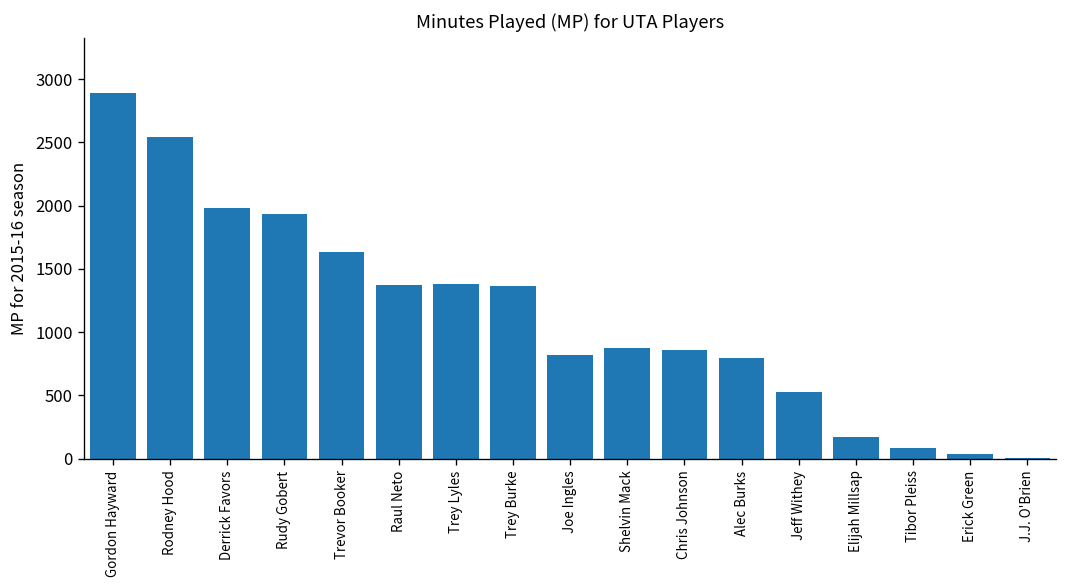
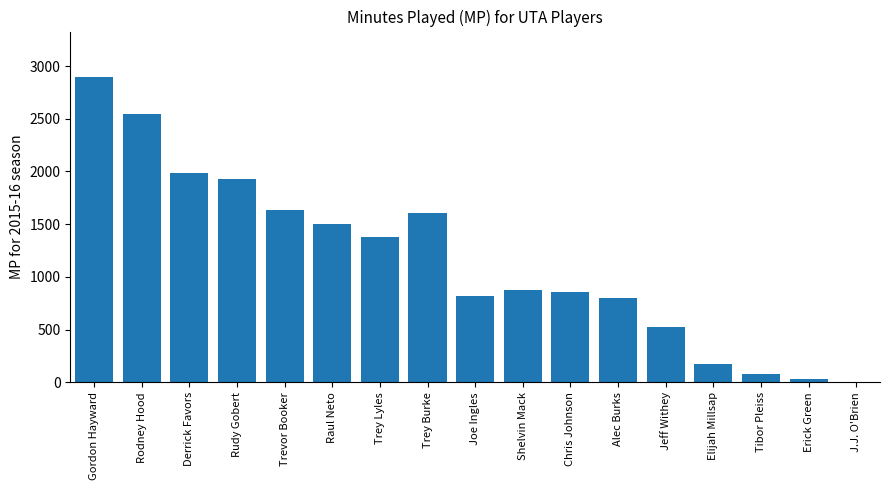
  {
    "Gordon Hayward": 2890,
    "Rodney Hood": 2540,
    "Derrick Favors": 1980,
    "Rudy Gobert": 1930,
    "Trevor Booker": 1630,
-   "Raul Neto": 1370,
+   "Raul Neto": 1500,
    "Trey Lyles": 1380,
-   "Trey Burke": 1370,
+   "Trey Burke": 1610,
    "Joe Ingles": 820,
    "Shelvin Mack": 880,
    "Chris Johnson": 860,
    "Alec Burks": 800,
    "Jeff Withey": 530,
    "Elijah Millsap": 170,
    "Tibor Pleiss": 80,
    "Erick Green": 40
  }
